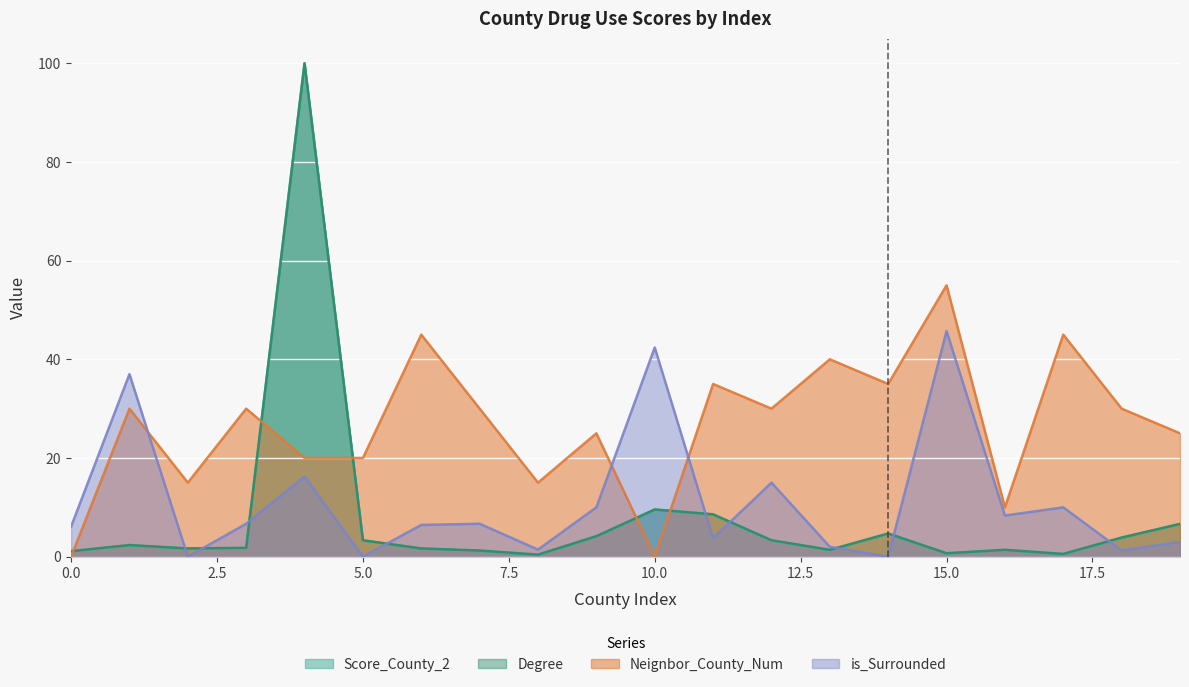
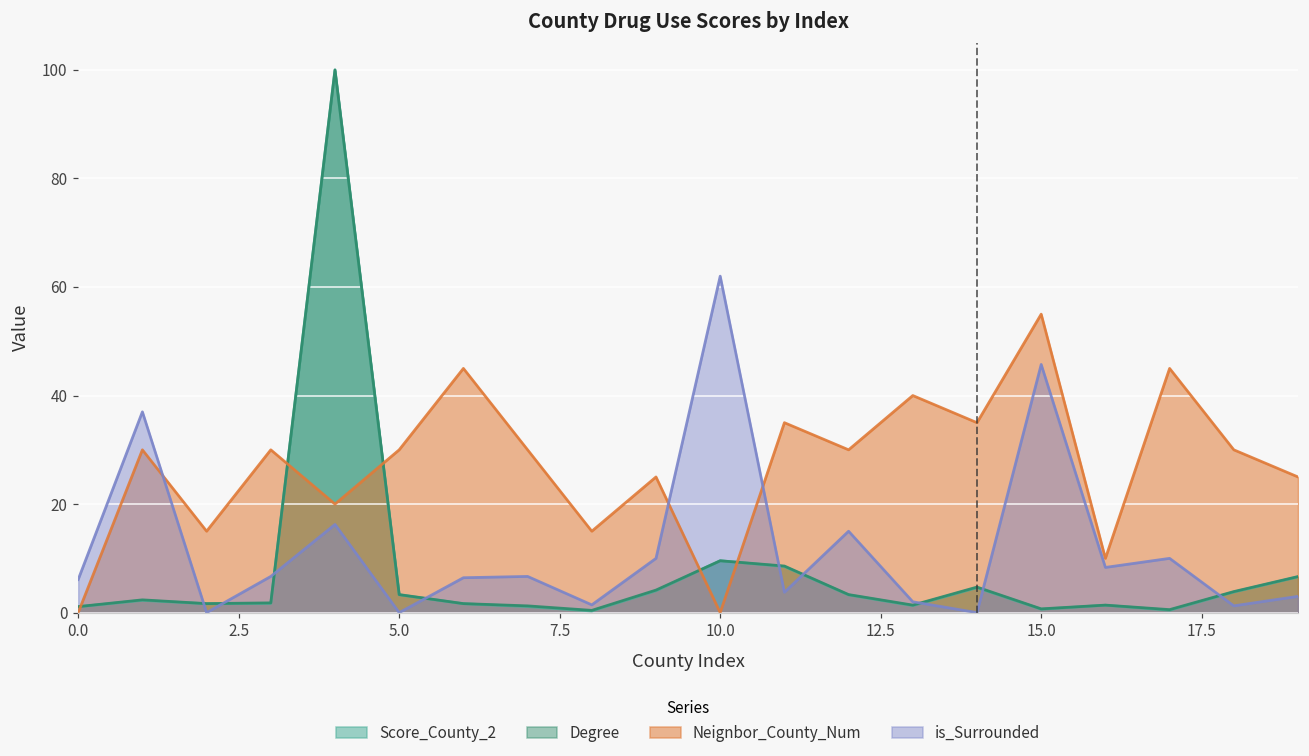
  {
    "Neignbor_County_Num": {
      "0.0": 0,
-     "5.0": 20,
+     "5.0": 30,
      "10.0": 0,
      "15.0": 55
    },
    "is_Surrounded": {
      "0.0": 6,
      "5.0": 0,
-     "10.0": 42,
+     "10.0": 62,
      "15.0": 46
    }
  }
